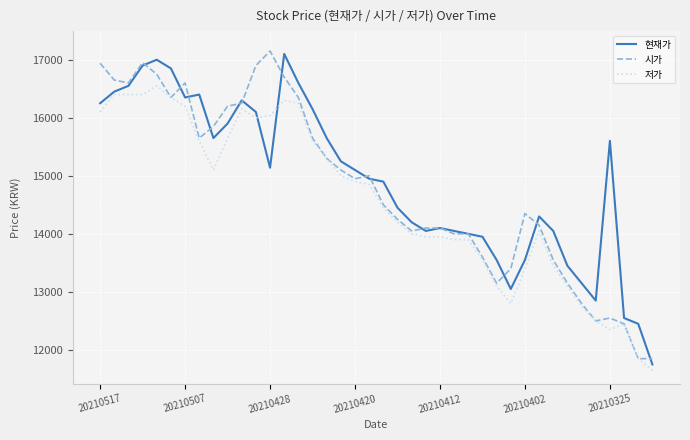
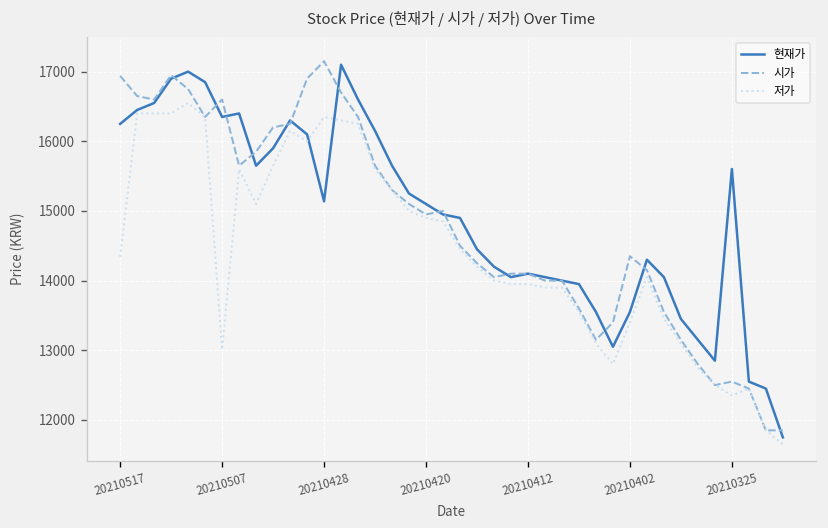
  {
    "현재가": {
      "20210517": 16300,
      "20210507": 16400,
      "20210428": 15100,
      "20210420": 15100,
      "20210402": 13600,
      "20210325": 15600
    },
    "시가": {
      "20210517": 16900,
      "20210507": 16600,
      "20210428": 17200,
      "20210420": 15000,
      "20210402": 14400,
      "20210325": 12600
    },
    "저가": {
-     "20210517": 16100,
-     "20210507": 16200,
-     "20210428": 16000,
+     "20210517": 14300,
+     "20210507": 13000,
+     "20210428": 16400,
      "20210420": 14900,
      "20210412": 14000,
      "20210402": 13400,
      "20210325": 12400
    }
  }
